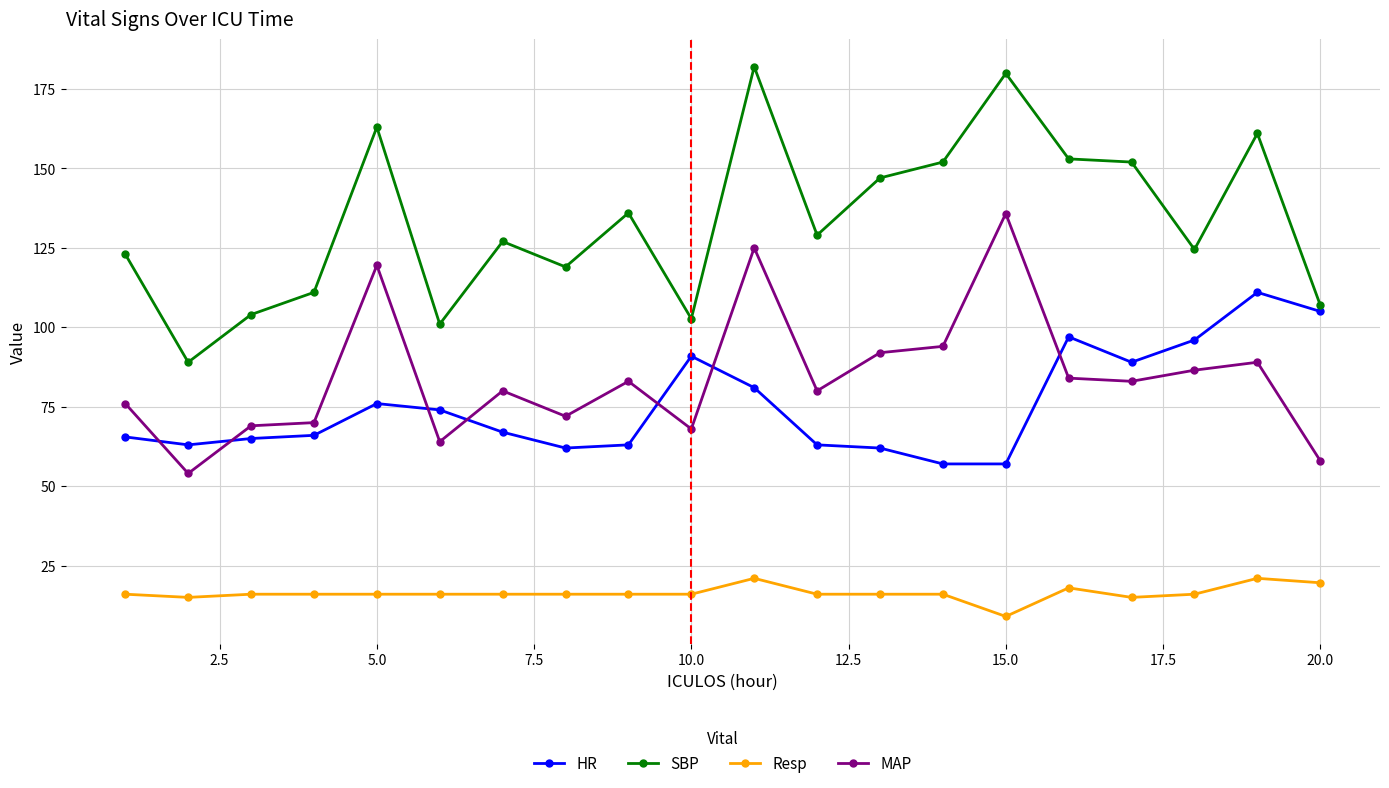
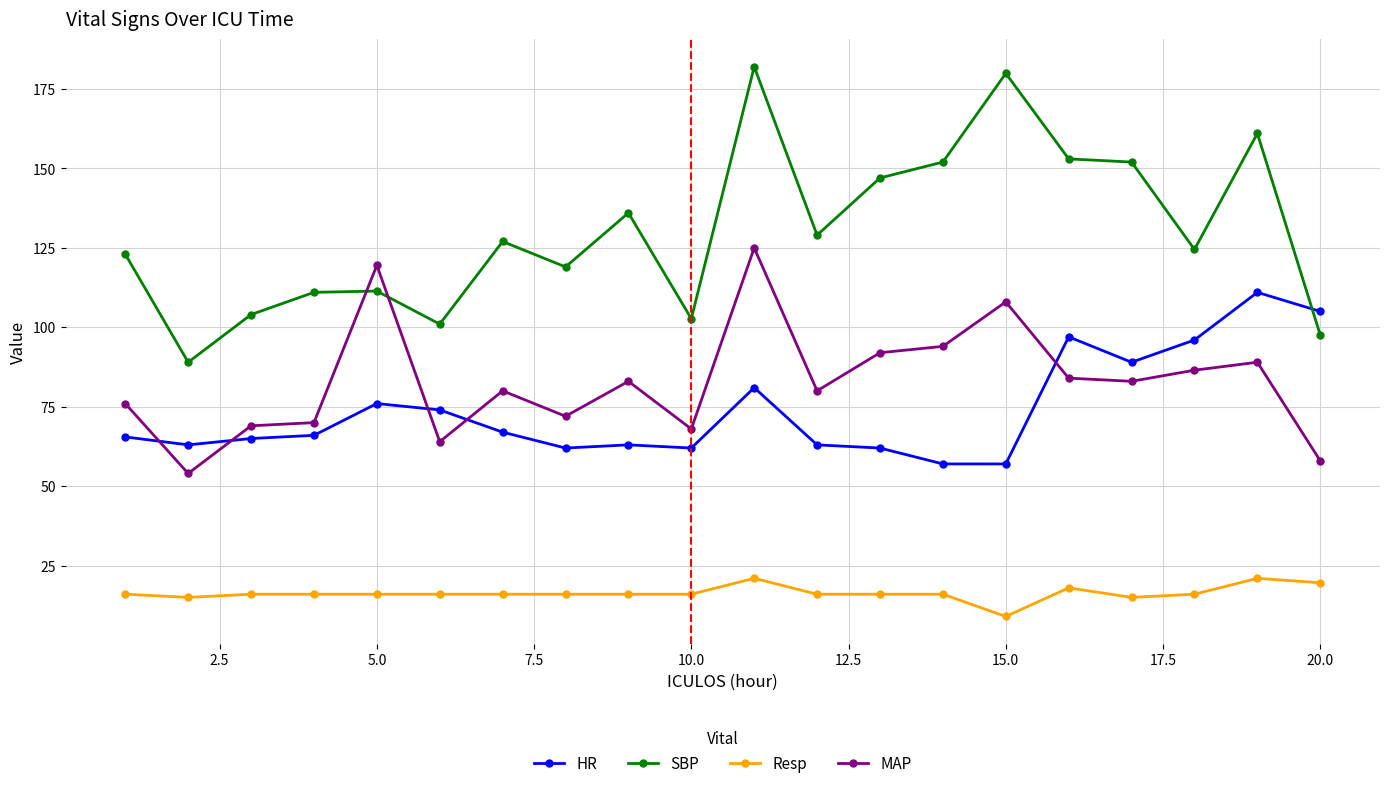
  {
    "HR": {
      "5.0": 76,
-     "10.0": 91,
+     "10.0": 62,
      "15.0": 57,
      "20.0": 105
    },
    "SBP": {
-     "5.0": 163,
+     "5.0": 111,
      "10.0": 103,
      "15.0": 180,
-     "20.0": 107
+     "20.0": 98
    },
    "Resp": {
      "5.0": 16,
      "10.0": 16,
      "15.0": 9,
      "20.0": 20
    },
    "MAP": {
      "5.0": 120,
      "10.0": 68,
-     "15.0": 136,
+     "15.0": 108,
      "20.0": 58
    }
  }
